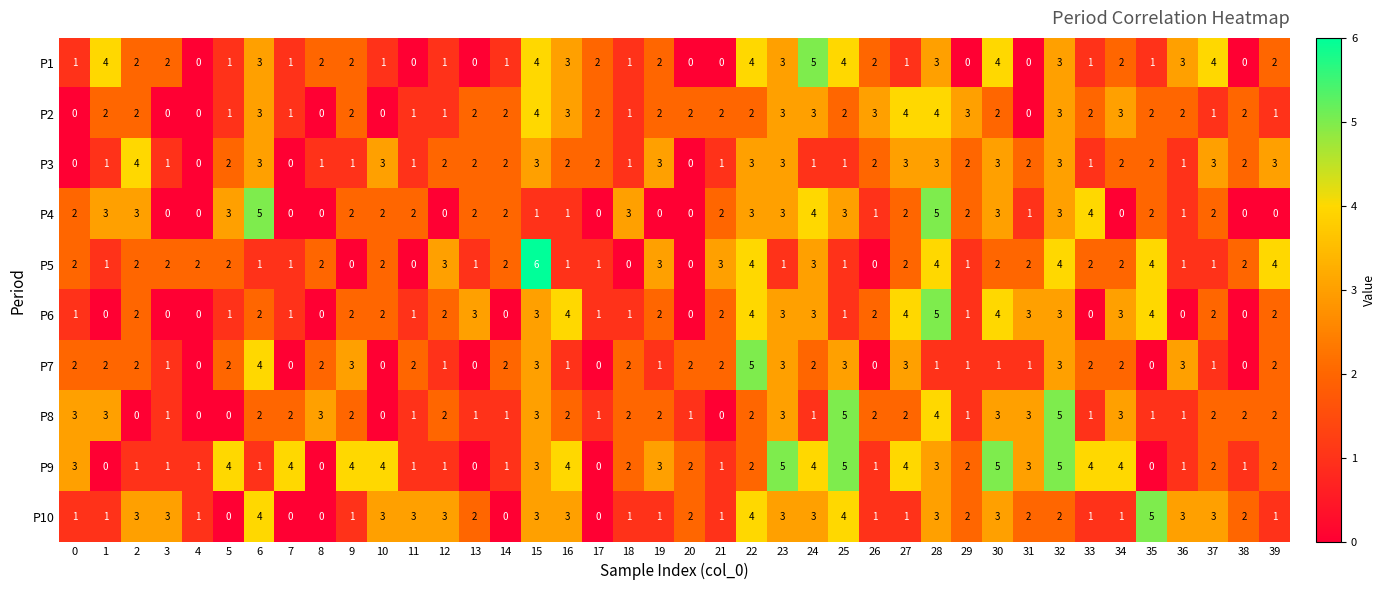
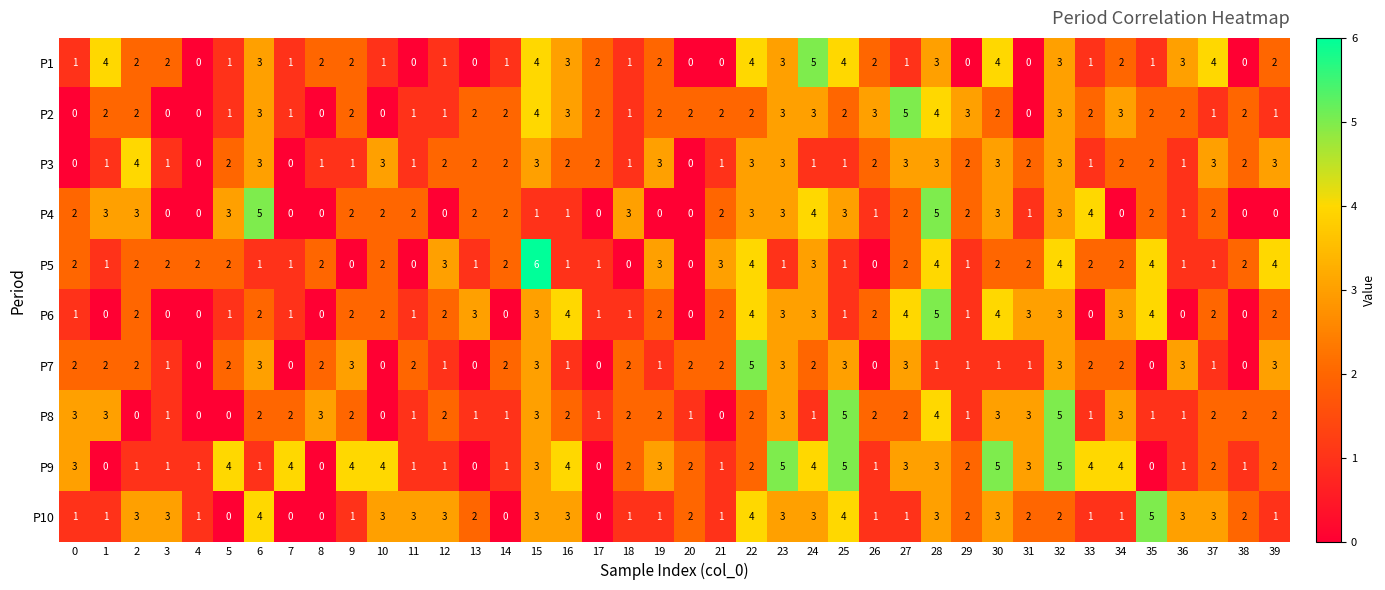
  {
    "P2": {
      "0": 0,
      "1": 2,
      "2": 2,
      "3": 0,
      "4": 0,
      "5": 1,
      "6": 3,
      "7": 1,
      "8": 0,
      "9": 2,
      "10": 0,
      "11": 1,
      "12": 1,
      "13": 2,
      "14": 2,
      "15": 4,
      "16": 3,
      "17": 2,
      "18": 1,
      "19": 2,
      "20": 2,
      "21": 2,
      "22": 2,
      "23": 3,
      "24": 3,
      "25": 2,
      "26": 3,
-     "27": 4,
+     "27": 5,
      "28": 4,
      "29": 3,
      "30": 2,
      "31": 0,
      "32": 3,
      "33": 2,
      "34": 3,
      "35": 2,
      "36": 2,
      "37": 1,
      "38": 2,
      "39": 1
    },
    "P7": {
      "0": 2,
      "1": 2,
      "2": 2,
      "3": 1,
      "4": 0,
      "5": 2,
-     "6": 4,
+     "6": 3,
      "7": 0,
      "8": 2,
      "9": 3,
      "10": 0,
      "11": 2,
      "12": 1,
      "13": 0,
      "14": 2,
      "15": 3,
      "16": 1,
      "17": 0,
      "18": 2,
      "19": 1,
      "20": 2,
      "21": 2,
      "22": 5,
      "23": 3,
      "24": 2,
      "25": 3,
      "26": 0,
      "27": 3,
      "28": 1,
      "29": 1,
      "30": 1,
      "31": 1,
      "32": 3,
      "33": 2,
      "34": 2,
      "35": 0,
      "36": 3,
      "37": 1,
      "38": 0,
-     "39": 2
+     "39": 3
    },
    "P9": {
      "0": 3,
      "1": 0,
      "2": 1,
      "3": 1,
      "4": 1,
      "5": 4,
      "6": 1,
      "7": 4,
      "8": 0,
      "9": 4,
      "10": 4,
      "11": 1,
      "12": 1,
      "13": 0,
      "14": 1,
      "15": 3,
      "16": 4,
      "17": 0,
      "18": 2,
      "19": 3,
      "20": 2,
      "21": 1,
      "22": 2,
      "23": 5,
      "24": 4,
      "25": 5,
      "26": 1,
-     "27": 4,
+     "27": 3,
      "28": 3,
      "29": 2,
      "30": 5,
      "31": 3,
      "32": 5,
      "33": 4,
      "34": 4,
      "35": 0,
      "36": 1,
      "37": 2,
      "38": 1,
      "39": 2
    }
  }
